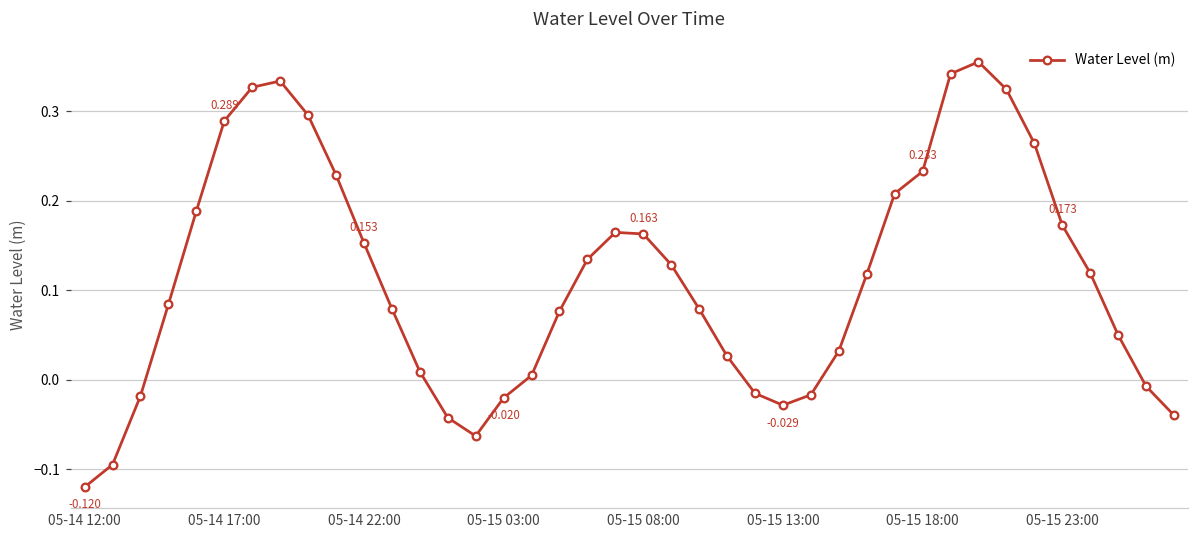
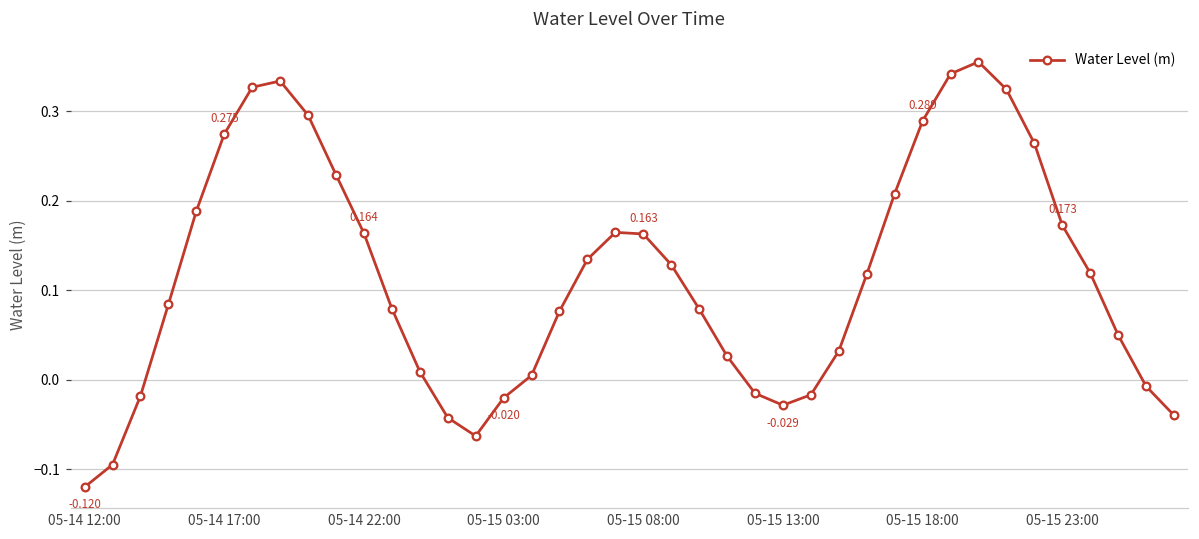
  {
    "05-14 12:00": -0.120,
-   "05-14 17:00": 0.289,
-   "05-14 22:00": 0.153,
+   "05-14 17:00": 0.275,
+   "05-14 22:00": 0.164,
    "05-15 03:00": -0.020,
    "05-15 08:00": 0.163,
    "05-15 13:00": -0.029,
-   "05-15 18:00": 0.233,
+   "05-15 18:00": 0.289,
    "05-15 23:00": 0.173
  }
